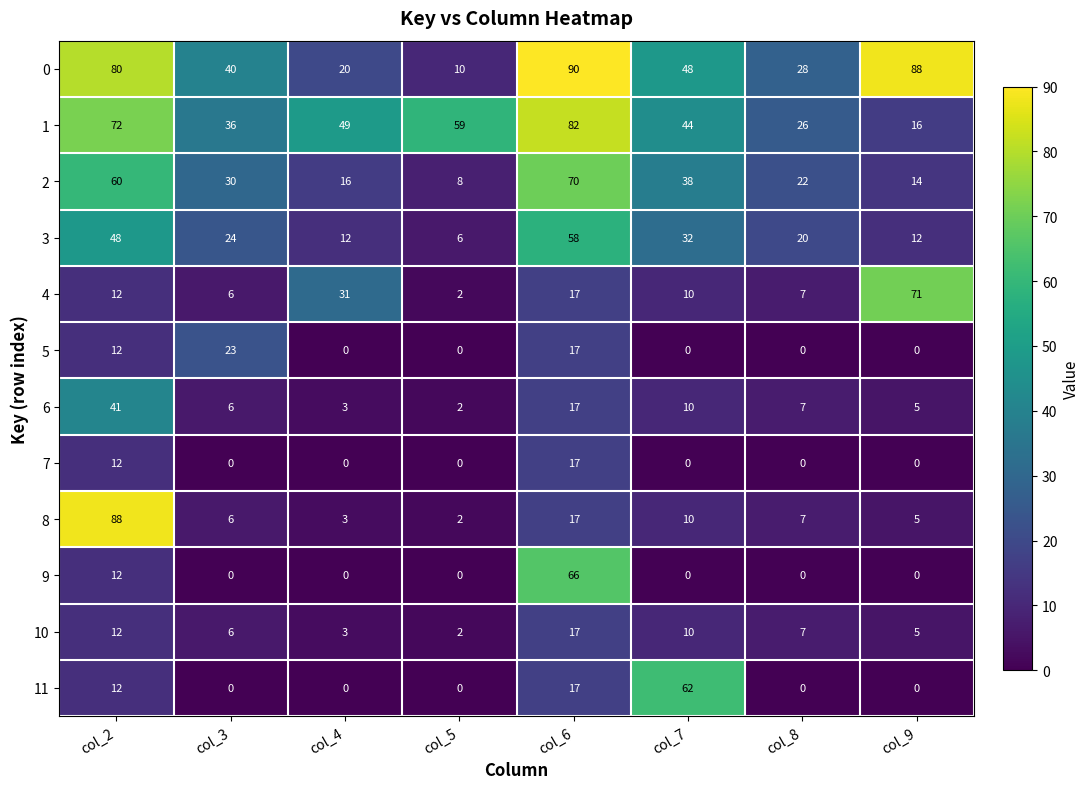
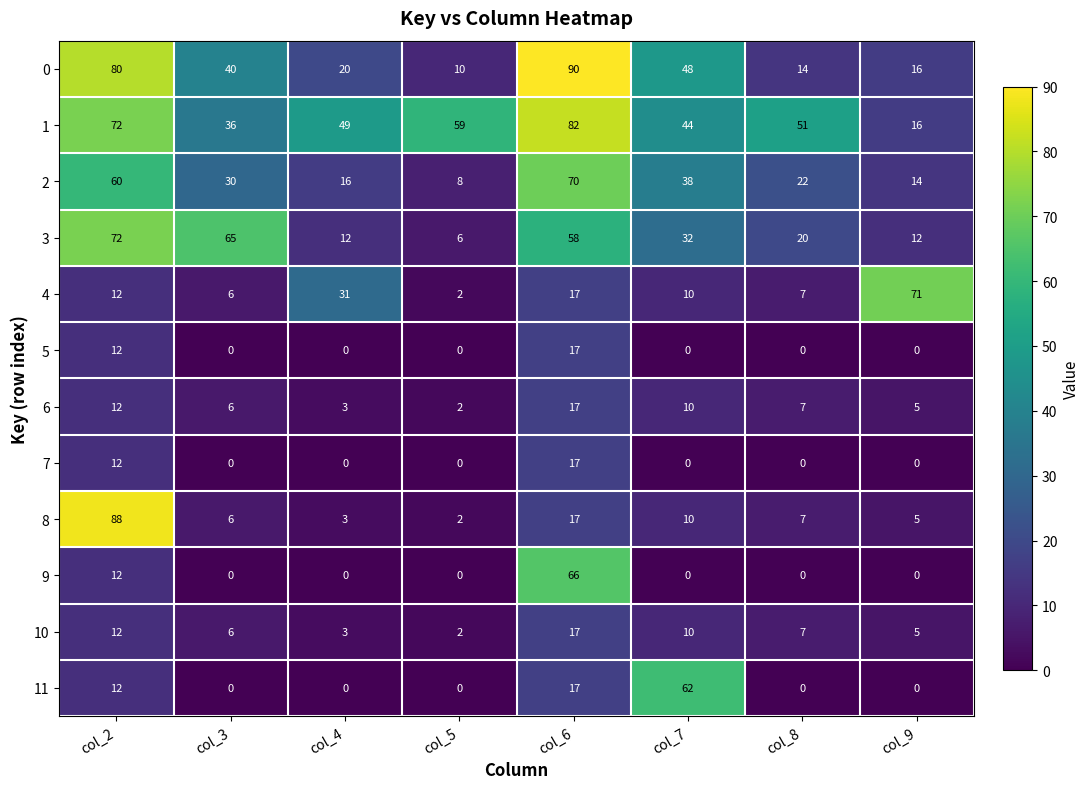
  {
    "0": {
      "col_2": 80,
      "col_3": 40,
      "col_4": 20,
      "col_5": 10,
      "col_6": 90,
      "col_7": 48,
-     "col_8": 28,
-     "col_9": 88
+     "col_8": 14,
+     "col_9": 16
    },
    "1": {
      "col_2": 72,
      "col_3": 36,
      "col_4": 49,
      "col_5": 59,
      "col_6": 82,
      "col_7": 44,
-     "col_8": 26,
+     "col_8": 51,
      "col_9": 16
    },
    "2": {
      "col_2": 60,
      "col_3": 30,
      "col_4": 16,
      "col_5": 8,
      "col_6": 70,
      "col_7": 38,
      "col_8": 22,
      "col_9": 14
    },
    "3": {
-     "col_2": 48,
-     "col_3": 24,
+     "col_2": 72,
+     "col_3": 65,
      "col_4": 12,
      "col_5": 6,
      "col_6": 58,
      "col_7": 32,
      "col_8": 20,
      "col_9": 12
    },
    "4": {
      "col_2": 12,
      "col_3": 6,
      "col_4": 31,
      "col_5": 2,
      "col_6": 17,
      "col_7": 10,
      "col_8": 7,
      "col_9": 71
    },
    "5": {
      "col_2": 12,
-     "col_3": 23,
+     "col_3": 0,
      "col_4": 0,
      "col_5": 0,
      "col_6": 17,
      "col_7": 0,
      "col_8": 0,
      "col_9": 0
    },
    "6": {
-     "col_2": 41,
+     "col_2": 12,
      "col_3": 6,
      "col_4": 3,
      "col_5": 2,
      "col_6": 17,
      "col_7": 10,
      "col_8": 7,
      "col_9": 5
    },
    "7": {
      "col_2": 12,
      "col_3": 0,
      "col_4": 0,
      "col_5": 0,
      "col_6": 17,
      "col_7": 0,
      "col_8": 0,
      "col_9": 0
    },
    "8": {
      "col_2": 88,
      "col_3": 6,
      "col_4": 3,
      "col_5": 2,
      "col_6": 17,
      "col_7": 10,
      "col_8": 7,
      "col_9": 5
    },
    "9": {
      "col_2": 12,
      "col_3": 0,
      "col_4": 0,
      "col_5": 0,
      "col_6": 66,
      "col_7": 0,
      "col_8": 0,
      "col_9": 0
    },
    "10": {
      "col_2": 12,
      "col_3": 6,
      "col_4": 3,
      "col_5": 2,
      "col_6": 17,
      "col_7": 10,
      "col_8": 7,
      "col_9": 5
    },
    "11": {
      "col_2": 12,
      "col_3": 0,
      "col_4": 0,
      "col_5": 0,
      "col_6": 17,
      "col_7": 62,
      "col_8": 0,
      "col_9": 0
    }
  }
